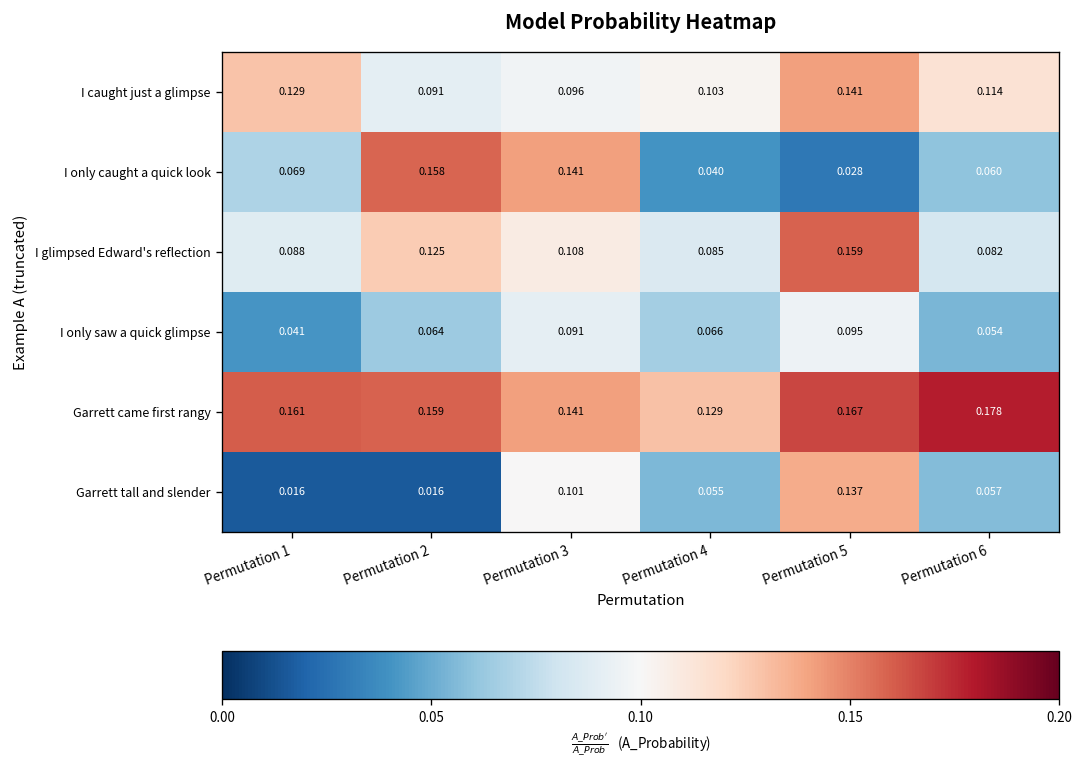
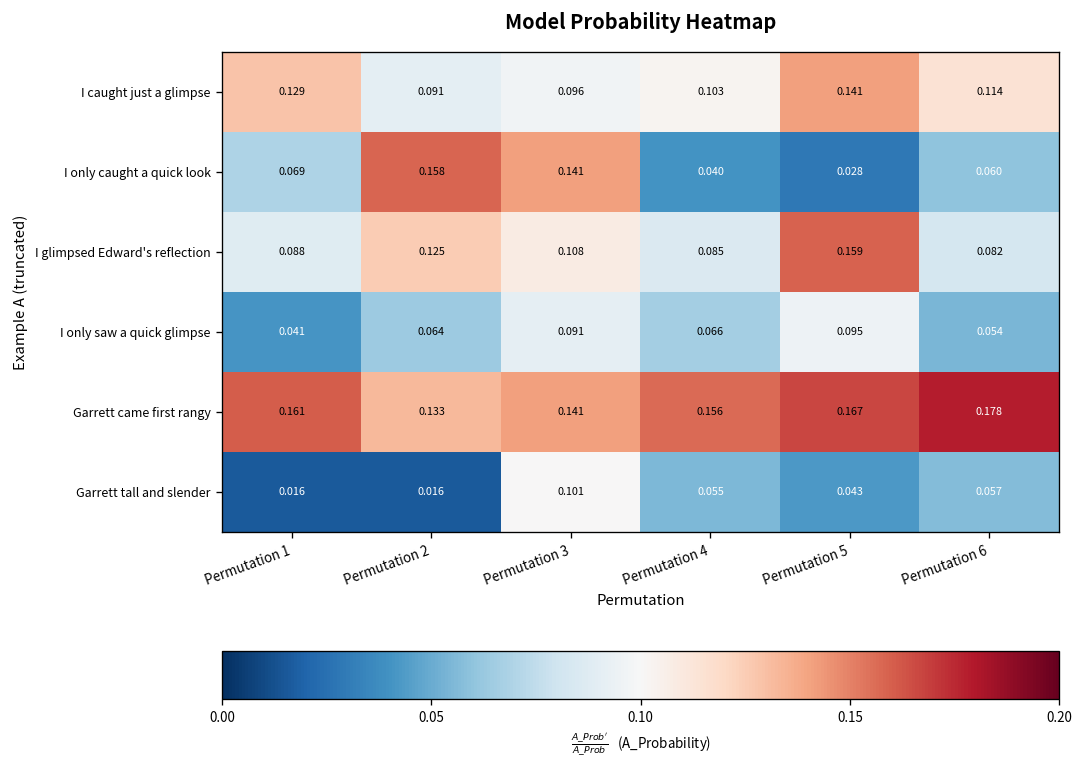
  {
    "I caught just a glimpse": {
      "Permutation 1": 0.129,
      "Permutation 2": 0.091,
      "Permutation 3": 0.096,
      "Permutation 4": 0.103,
      "Permutation 5": 0.141,
      "Permutation 6": 0.114
    },
    "I only caught a quick look": {
      "Permutation 1": 0.069,
      "Permutation 2": 0.158,
      "Permutation 3": 0.141,
      "Permutation 4": 0.040,
      "Permutation 5": 0.028,
      "Permutation 6": 0.060
    },
    "I glimpsed Edward's reflection": {
      "Permutation 1": 0.088,
      "Permutation 2": 0.125,
      "Permutation 3": 0.108,
      "Permutation 4": 0.085,
      "Permutation 5": 0.159,
      "Permutation 6": 0.082
    },
    "I only saw a quick glimpse": {
      "Permutation 1": 0.041,
      "Permutation 2": 0.064,
      "Permutation 3": 0.091,
      "Permutation 4": 0.066,
      "Permutation 5": 0.095,
      "Permutation 6": 0.054
    },
    "Garrett came first rangy": {
      "Permutation 1": 0.161,
-     "Permutation 2": 0.159,
+     "Permutation 2": 0.133,
      "Permutation 3": 0.141,
-     "Permutation 4": 0.129,
+     "Permutation 4": 0.156,
      "Permutation 5": 0.167,
      "Permutation 6": 0.178
    },
    "Garrett tall and slender": {
      "Permutation 1": 0.016,
      "Permutation 2": 0.016,
      "Permutation 3": 0.101,
      "Permutation 4": 0.055,
-     "Permutation 5": 0.137,
+     "Permutation 5": 0.043,
      "Permutation 6": 0.057
    }
  }
